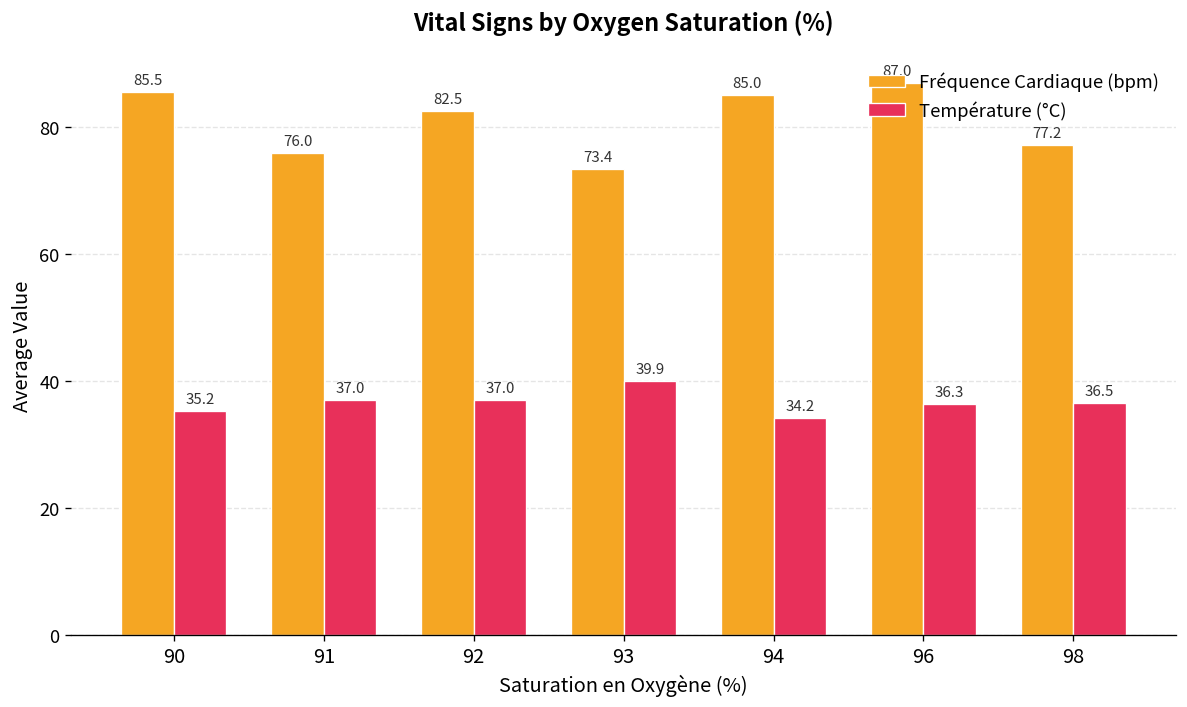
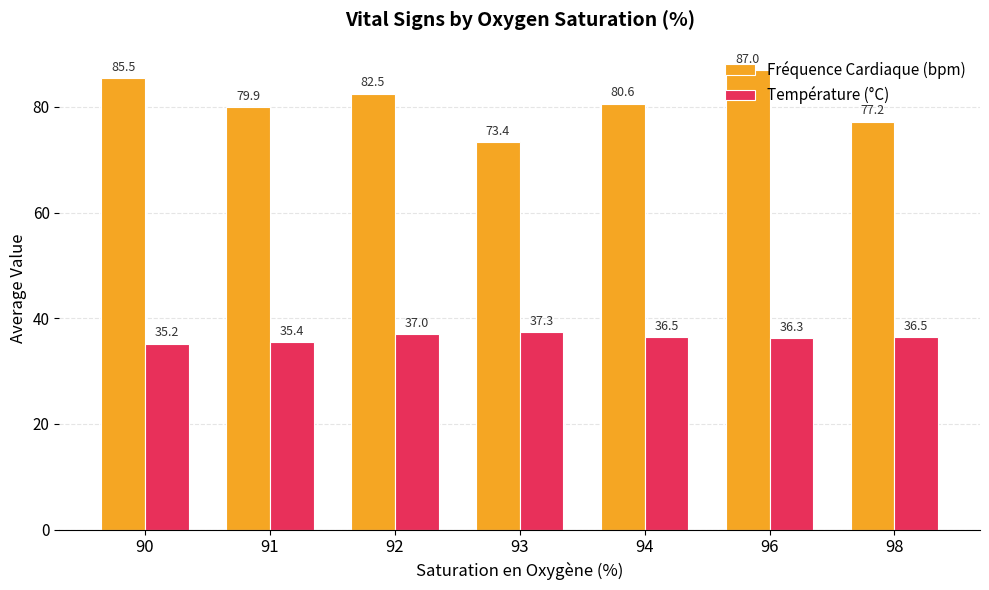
  {
    "Fréquence Cardiaque (bpm)": {
      "90": 85.5,
-     "91": 76.0,
+     "91": 79.9,
      "92": 82.5,
      "93": 73.4,
-     "94": 85.0,
+     "94": 80.6,
      "96": 87.0,
      "98": 77.2
    },
    "Température (°C)": {
      "90": 35.2,
-     "91": 37.0,
+     "91": 35.4,
      "92": 37.0,
-     "93": 39.9,
-     "94": 34.2,
+     "93": 37.3,
+     "94": 36.5,
      "96": 36.3,
      "98": 36.5
    }
  }
